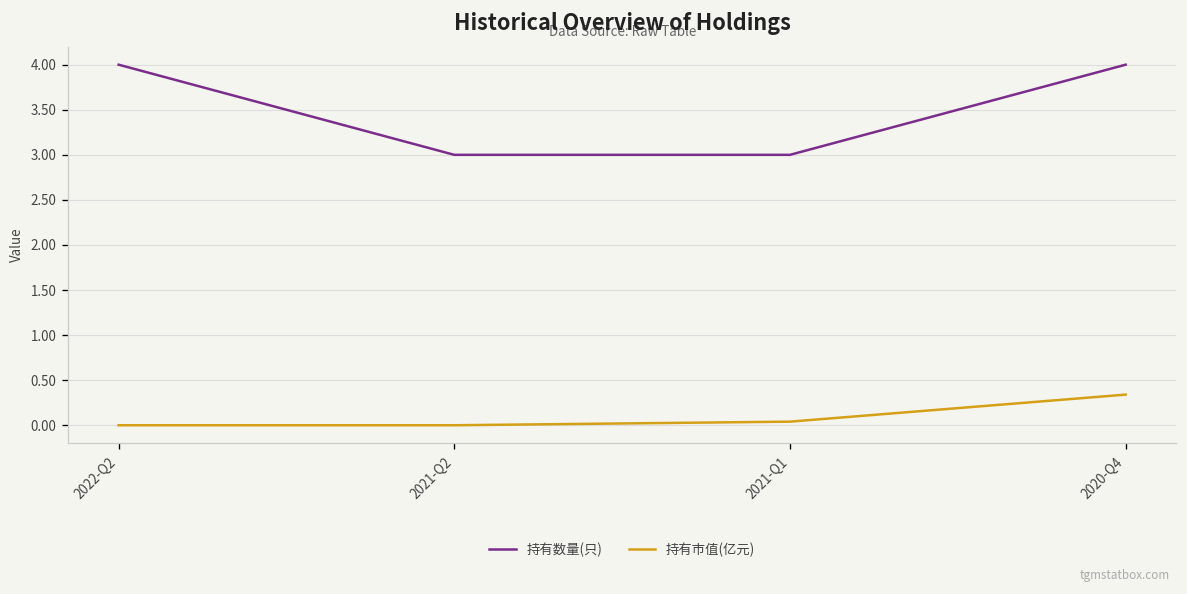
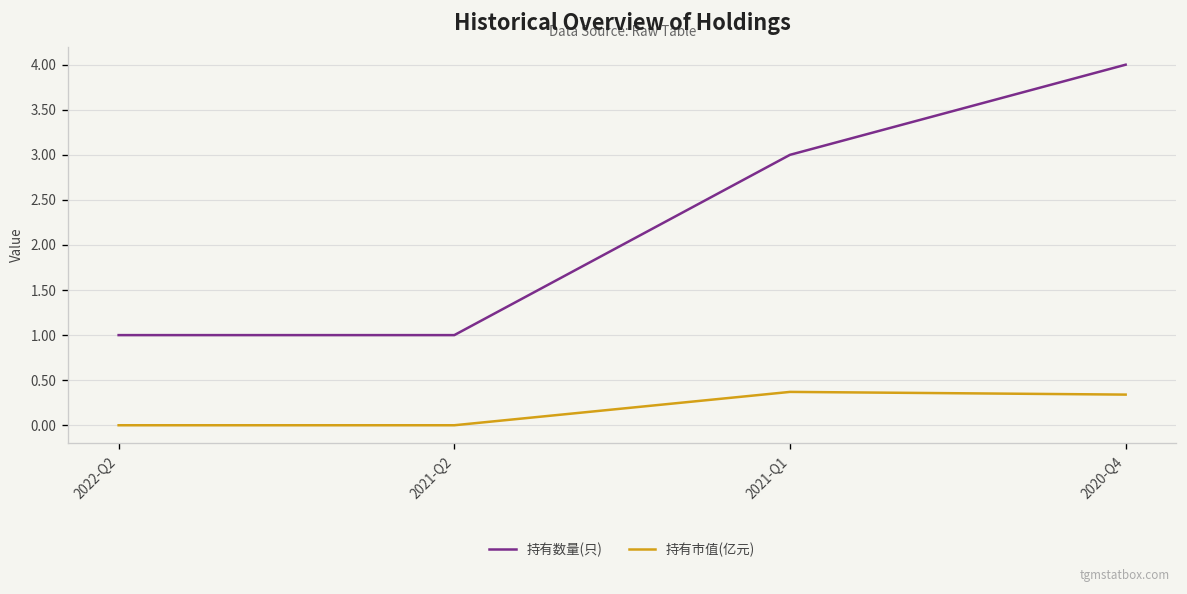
  {
    "持有数量(只)": {
-     "2022-Q2": 4,
-     "2021-Q2": 3,
+     "2022-Q2": 1,
+     "2021-Q2": 1,
      "2021-Q1": 3,
      "2020-Q4": 4
    },
    "持有市值(亿元)": {
      "2022-Q2": 0.0,
      "2021-Q2": 0.0,
-     "2021-Q1": 0.0,
+     "2021-Q1": 0.4,
      "2020-Q4": 0.3
    }
  }
